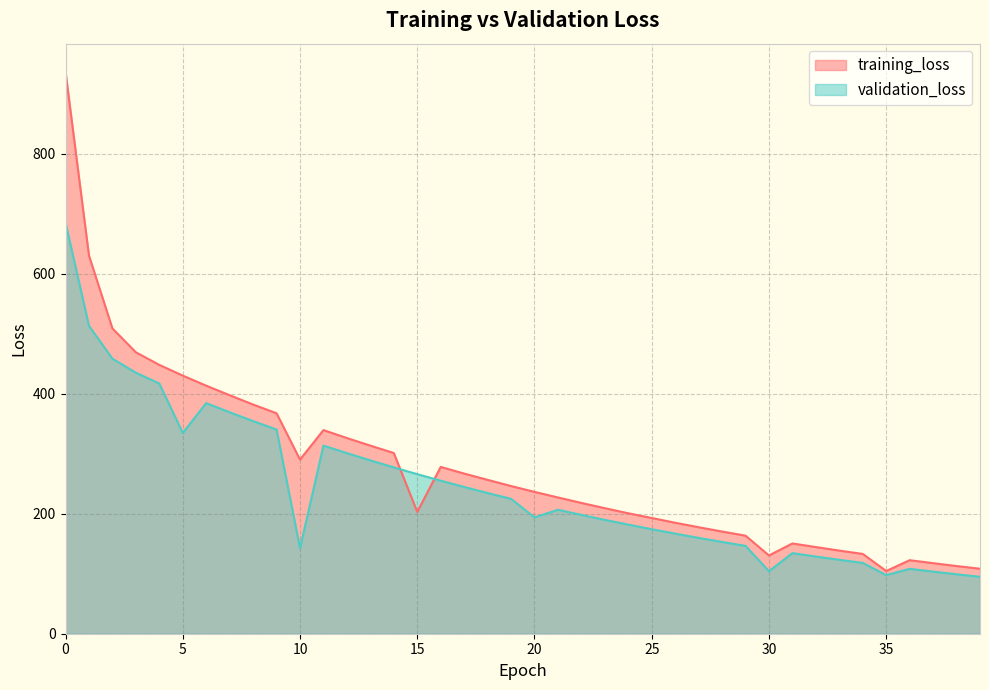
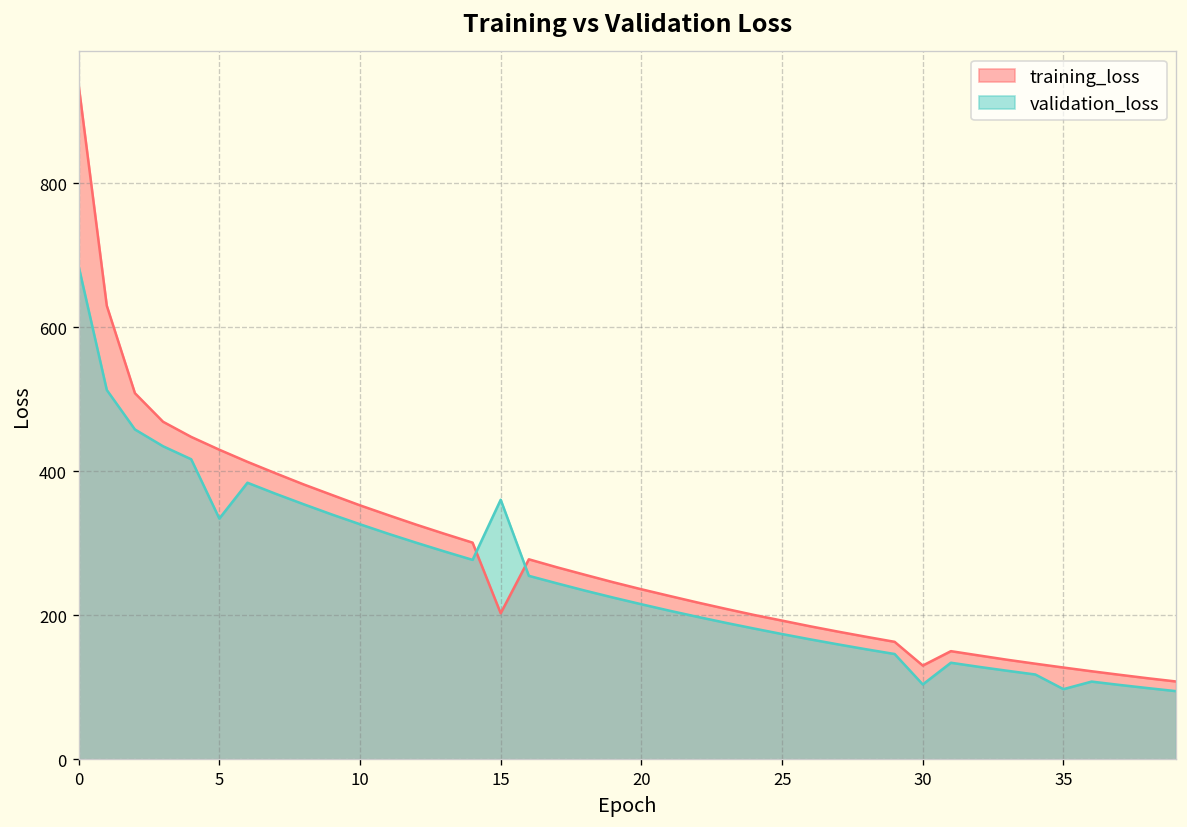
  {
    "training_loss": {
      "0": 940,
      "5": 430,
-     "10": 290,
+     "10": 350,
      "15": 200,
      "20": 240,
      "25": 190,
      "30": 130,
-     "35": 100
+     "35": 130
    },
    "validation_loss": {
      "0": 680,
      "5": 330,
-     "10": 140,
-     "15": 270,
-     "20": 190,
+     "10": 330,
+     "15": 360,
+     "20": 220,
      "25": 170,
      "30": 100,
      "35": 100
    }
  }
